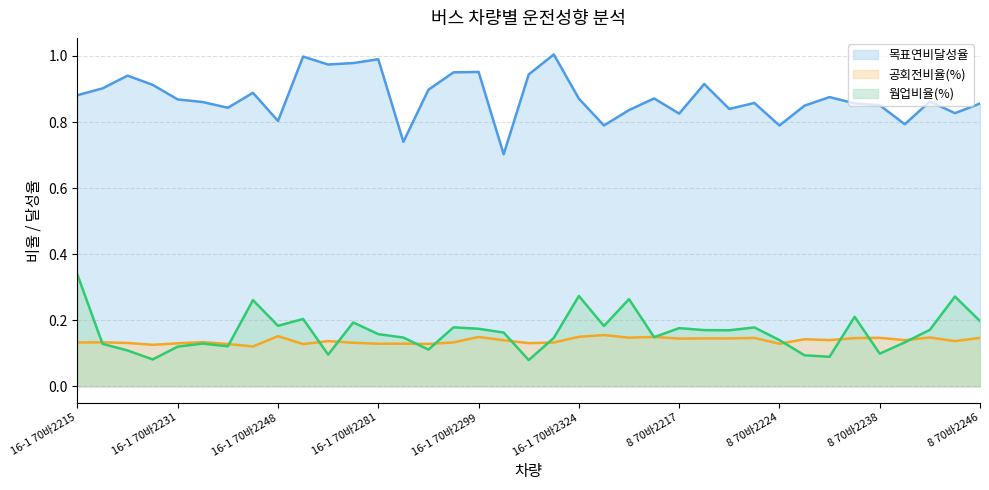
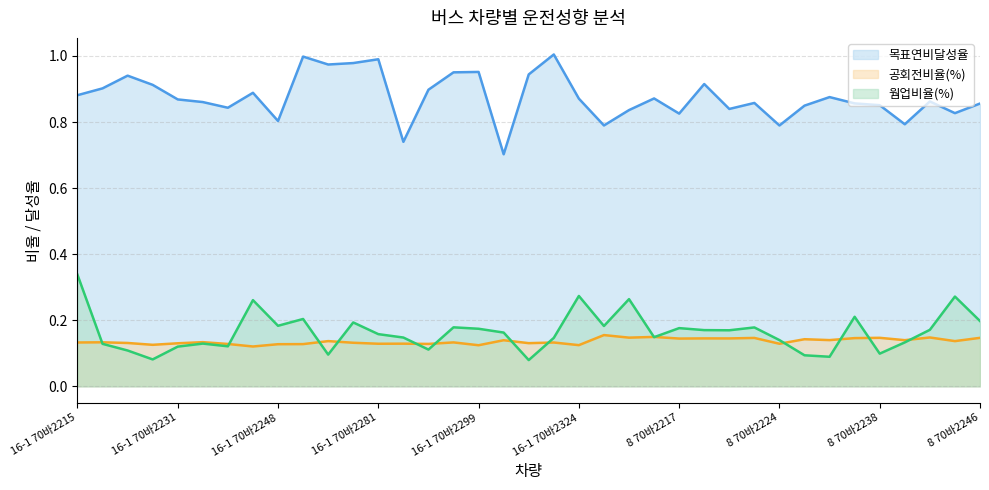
  {
    "공회전비율(%)": {
      "16-1 70바2215": 0.13,
      "16-1 70바2231": 0.13,
-     "16-1 70바2248": 0.15,
+     "16-1 70바2248": 0.13,
      "16-1 70바2281": 0.13,
-     "16-1 70바2299": 0.15,
-     "16-1 70바2324": 0.15,
+     "16-1 70바2299": 0.12,
+     "16-1 70바2324": 0.12,
      "8 70바2217": 0.14,
      "8 70바2224": 0.13,
      "8 70바2238": 0.15,
      "8 70바2246": 0.15
    }
  }
